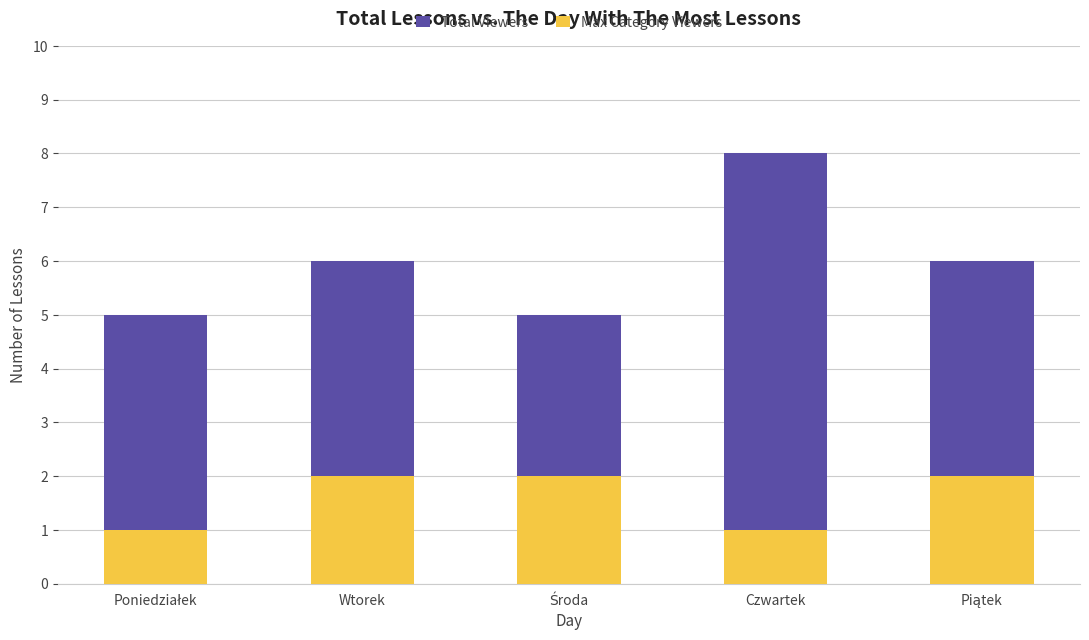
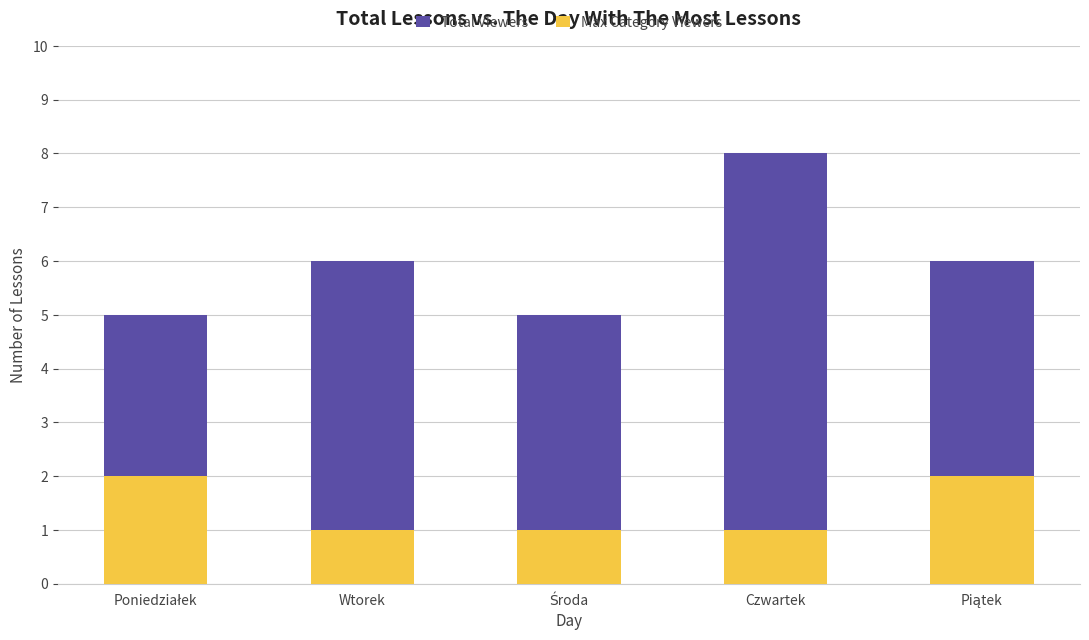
  {
    "Total Viewers": {
      "Poniedziałek": 5,
      "Wtorek": 6,
      "Środa": 5,
      "Czwartek": 8,
      "Piątek": 6
    },
    "Max Category Viewers": {
-     "Poniedziałek": 1,
-     "Wtorek": 2,
-     "Środa": 2
+     "Poniedziałek": 2,
+     "Wtorek": 1,
+     "Środa": 1
    }
  }
